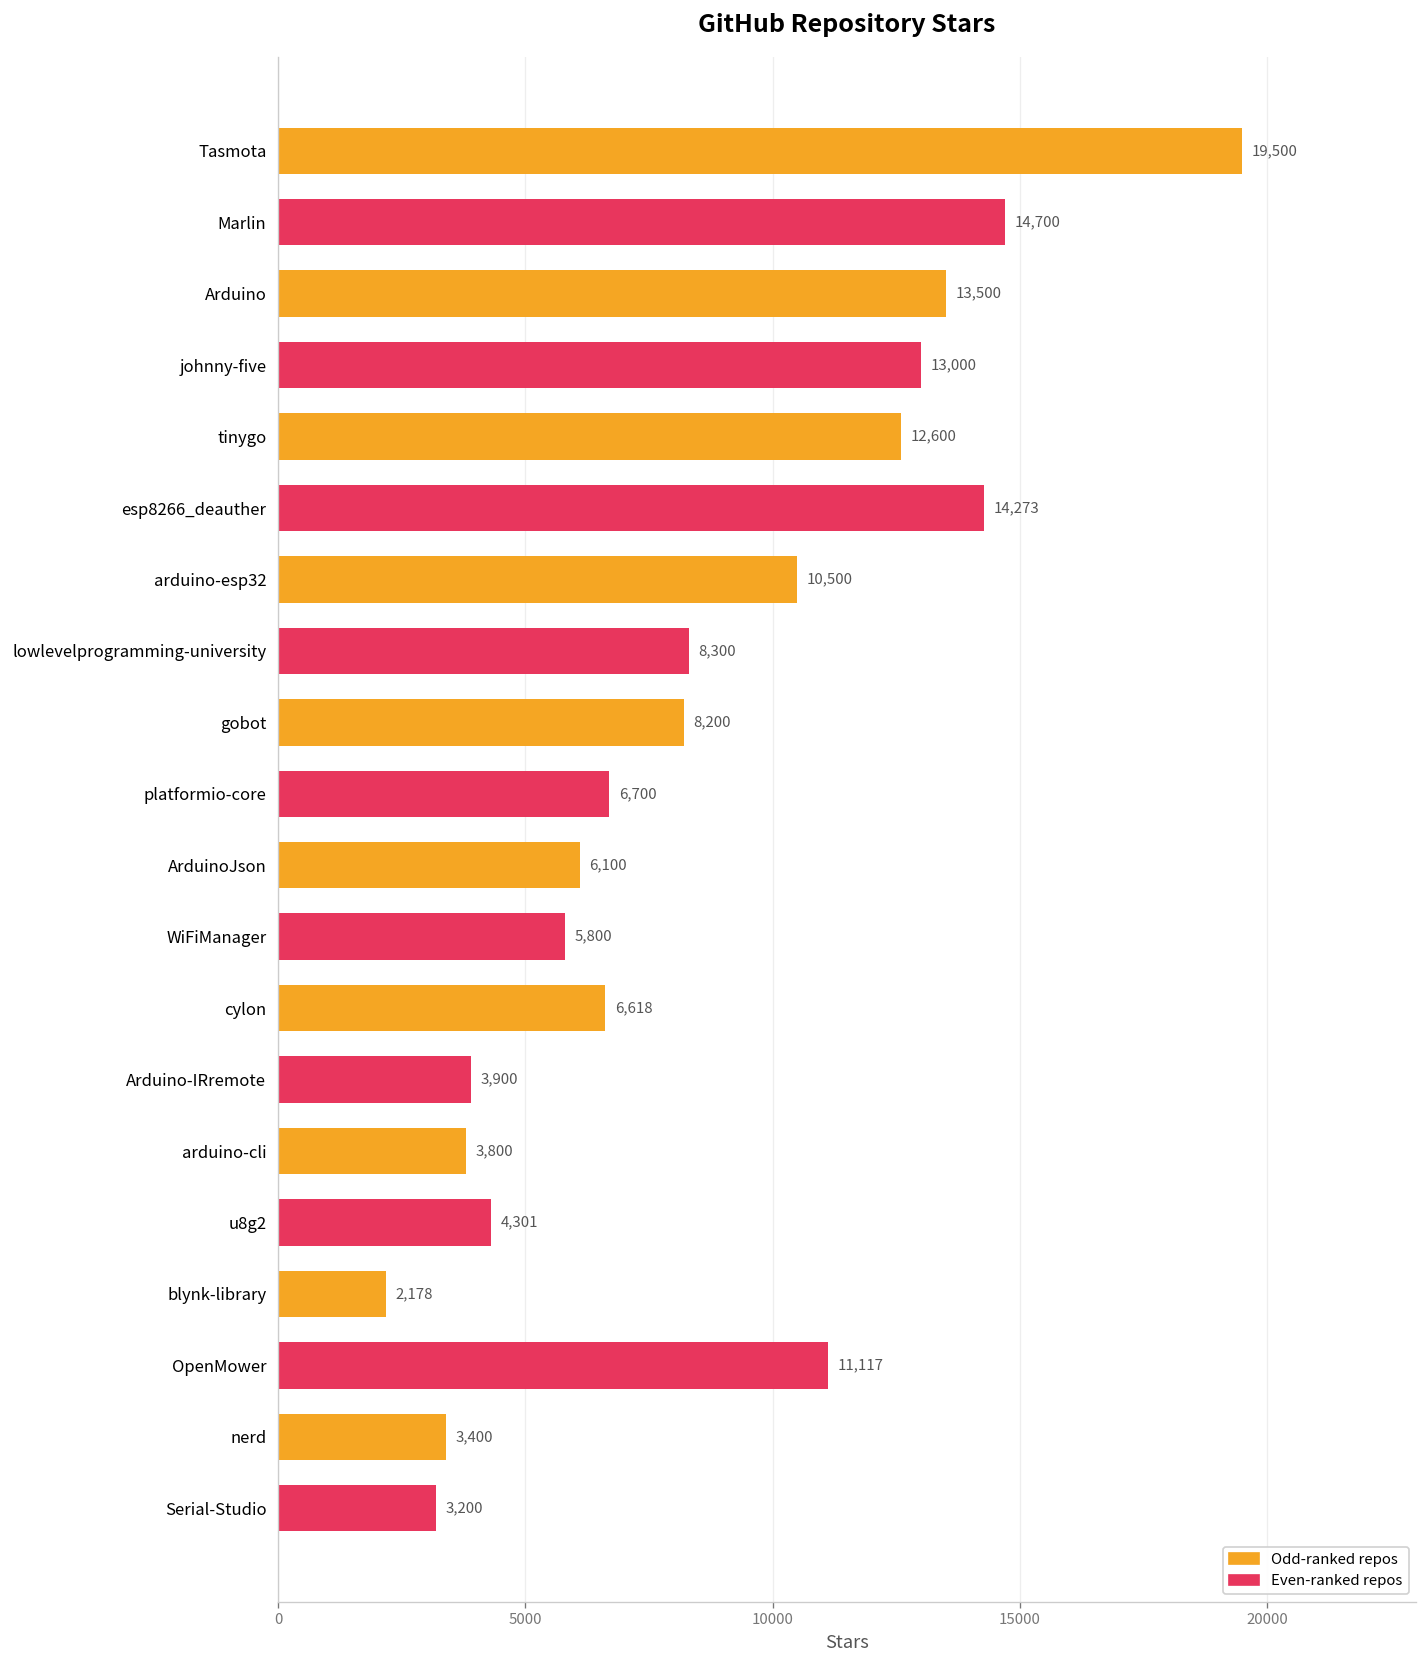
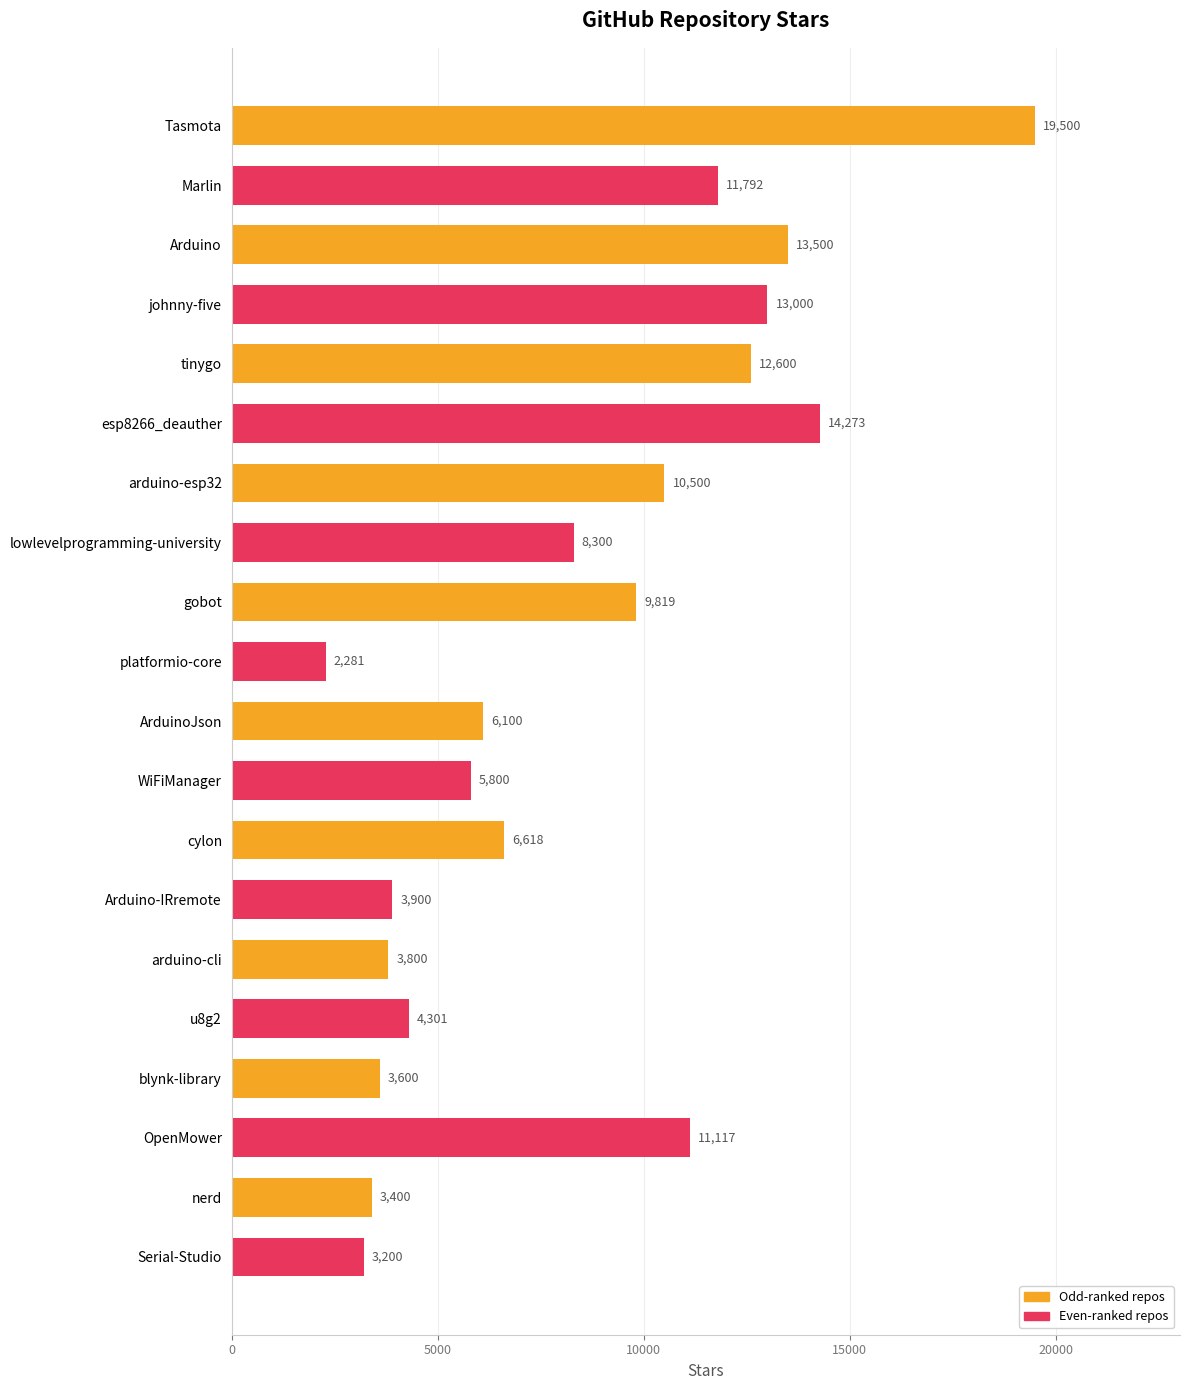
  {
    "Tasmota": "19,500",
-   "Marlin": "14,700",
+   "Marlin": "11,792",
    "Arduino": "13,500",
    "johnny-five": "13,000",
    "tinygo": "12,600",
    "esp8266_deauther": "14,273",
    "arduino-esp32": "10,500",
    "lowlevelprogramming-university": "8,300",
-   "gobot": "8,200",
-   "platformio-core": "6,700",
+   "gobot": "9,819",
+   "platformio-core": "2,281",
    "ArduinoJson": "6,100",
    "WiFiManager": "5,800",
    "cylon": "6,618",
    "Arduino-IRremote": "3,900",
    "arduino-cli": "3,800",
    "u8g2": "4,301",
-   "blynk-library": "2,178",
+   "blynk-library": "3,600",
    "OpenMower": "11,117",
    "nerd": "3,400",
    "Serial-Studio": "3,200"
  }
